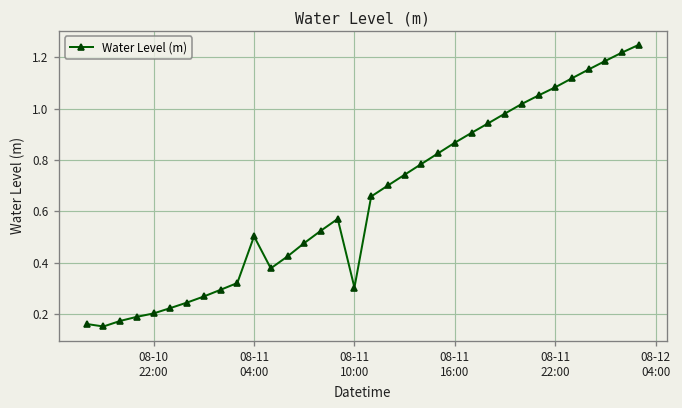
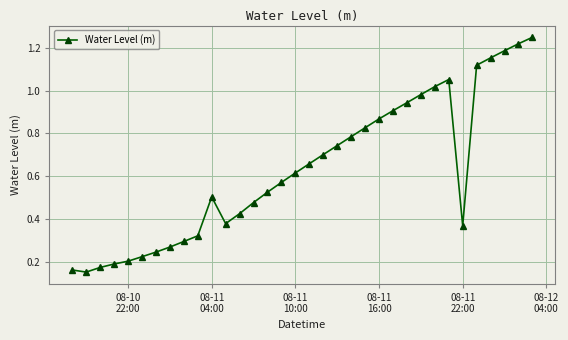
  {
    "08-10 22:00": 0.20,
    "08-11 04:00": 0.50,
-   "08-11 10:00": 0.30,
+   "08-11 10:00": 0.61,
    "08-11 16:00": 0.87,
-   "08-11 22:00": 1.08
+   "08-11 22:00": 0.37
  }
